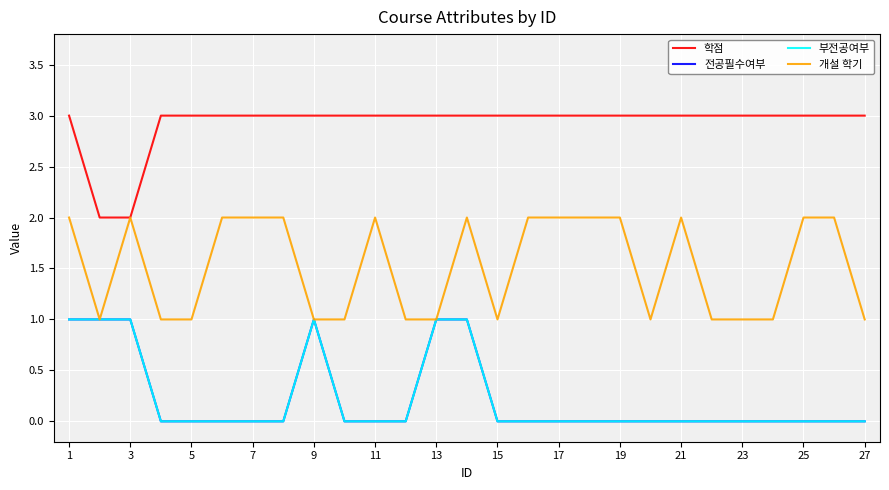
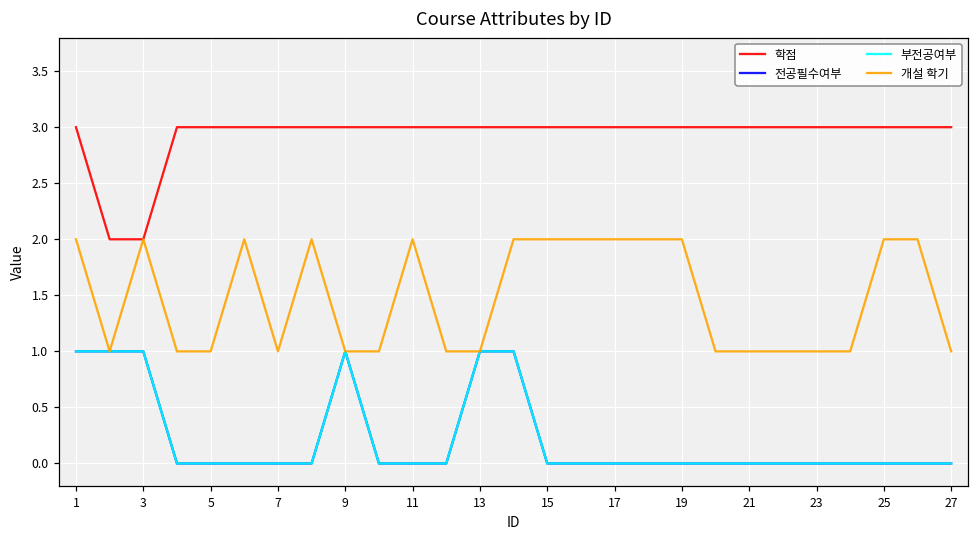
  {
    "학점": {
      "1": 3,
      "5": 3,
      "7": 3,
      "9": 3,
      "11": 3,
      "13": 3,
      "15": 3,
      "17": 3,
      "19": 3,
      "21": 3,
      "23": 3,
      "25": 3,
      "27": 3
    },
    "부전공여부": {
      "1": 1,
      "3": 1,
      "5": 0,
      "7": 0,
      "11": 0,
      "15": 0,
      "17": 0,
      "19": 0,
      "21": 0,
      "23": 0,
      "25": 0,
      "27": 0
    },
    "개설 학기": {
      "1": 2,
      "5": 1,
-     "7": 2,
+     "7": 1,
      "11": 2,
-     "15": 1,
+     "15": 2,
      "17": 2,
      "19": 2,
-     "21": 2,
+     "21": 1,
      "23": 1,
      "25": 2,
      "27": 1
    }
  }
